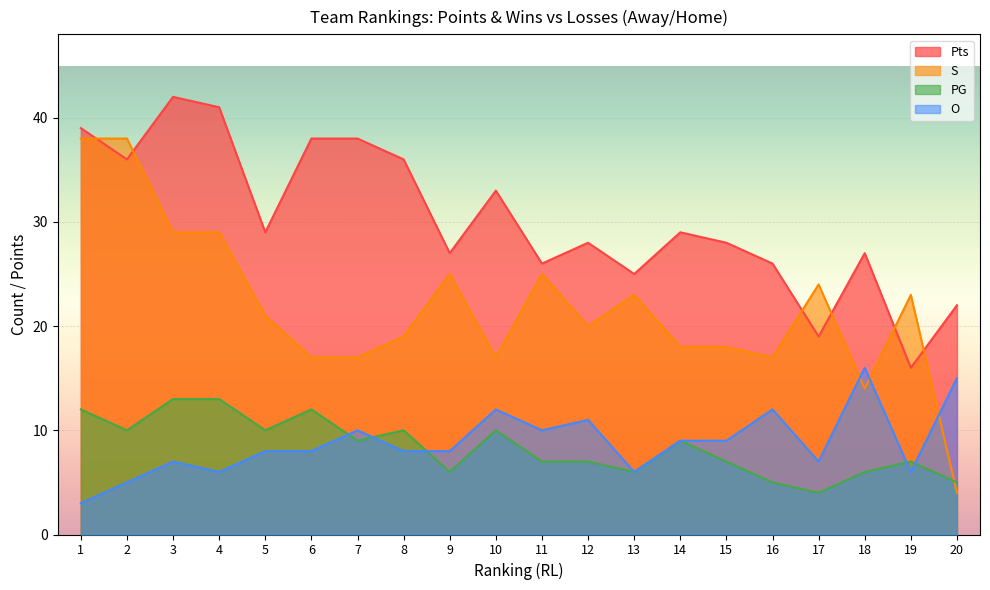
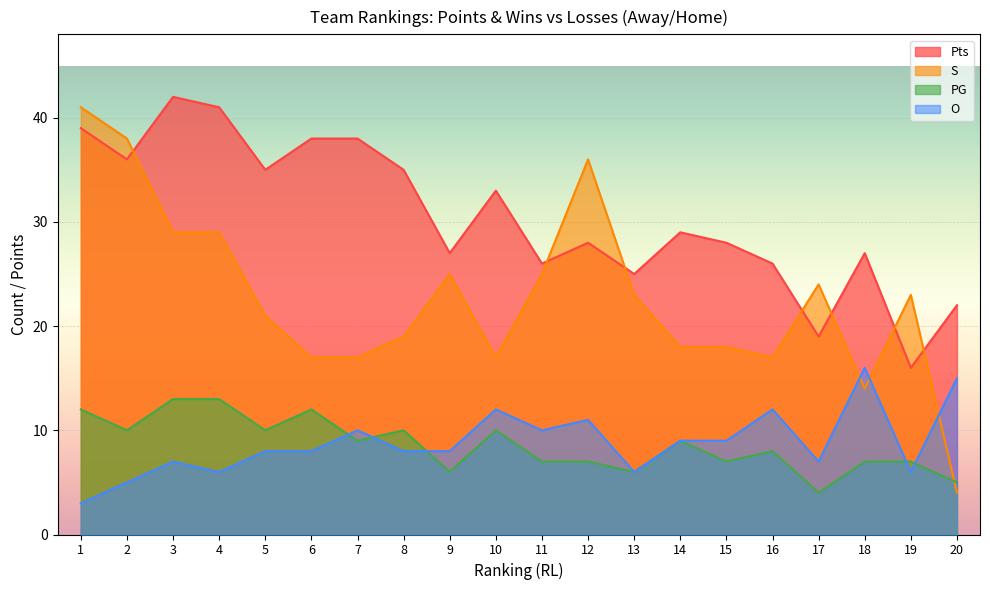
  {
    "Pts": {
      "1": 39,
      "2": 36,
      "3": 42,
      "4": 41,
-     "5": 29,
+     "5": 35,
      "6": 38,
      "7": 38,
-     "8": 36,
+     "8": 35,
      "9": 27,
      "10": 33,
      "11": 26,
      "12": 28,
      "13": 25,
      "14": 29,
      "15": 28,
      "16": 26,
      "17": 19,
      "18": 27,
      "19": 16,
      "20": 22
    },
    "S": {
-     "1": 38,
+     "1": 41,
      "2": 38,
      "3": 29,
      "4": 29,
      "5": 21,
      "6": 17,
      "7": 17,
      "8": 19,
      "9": 25,
      "10": 17,
      "11": 25,
-     "12": 20,
+     "12": 36,
      "13": 23,
      "14": 18,
      "15": 18,
      "16": 17,
      "17": 24,
      "18": 14,
      "19": 23,
      "20": 4
    },
    "PG": {
      "1": 12,
      "2": 10,
      "3": 13,
      "4": 13,
      "5": 10,
      "6": 12,
      "7": 9,
      "8": 10,
      "9": 6,
      "10": 10,
      "11": 7,
      "12": 7,
      "15": 7,
-     "16": 5,
+     "16": 8,
      "17": 4,
-     "18": 6,
+     "18": 7,
      "19": 7,
      "20": 5
    },
    "O": {
      "1": 3,
      "2": 5,
      "3": 7,
      "4": 6,
      "5": 8,
      "6": 8,
      "7": 10,
      "8": 8,
      "9": 8,
      "10": 12,
      "11": 10,
      "12": 11,
      "15": 9,
      "16": 12,
      "17": 7,
      "18": 16,
      "19": 6,
      "20": 15
    }
  }
